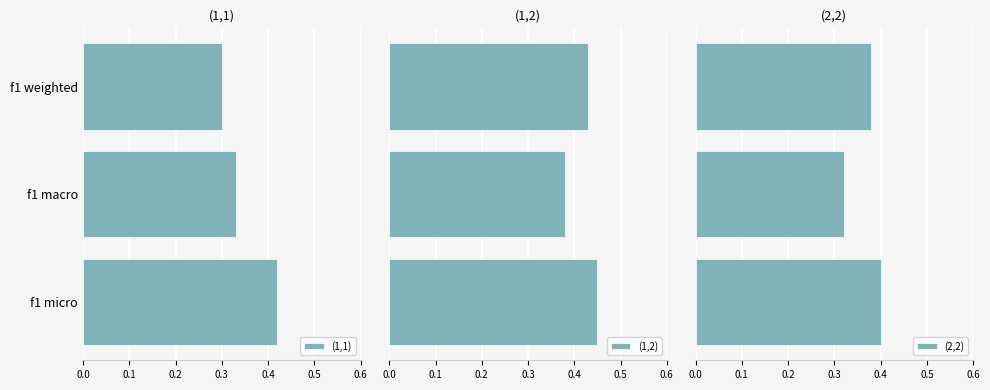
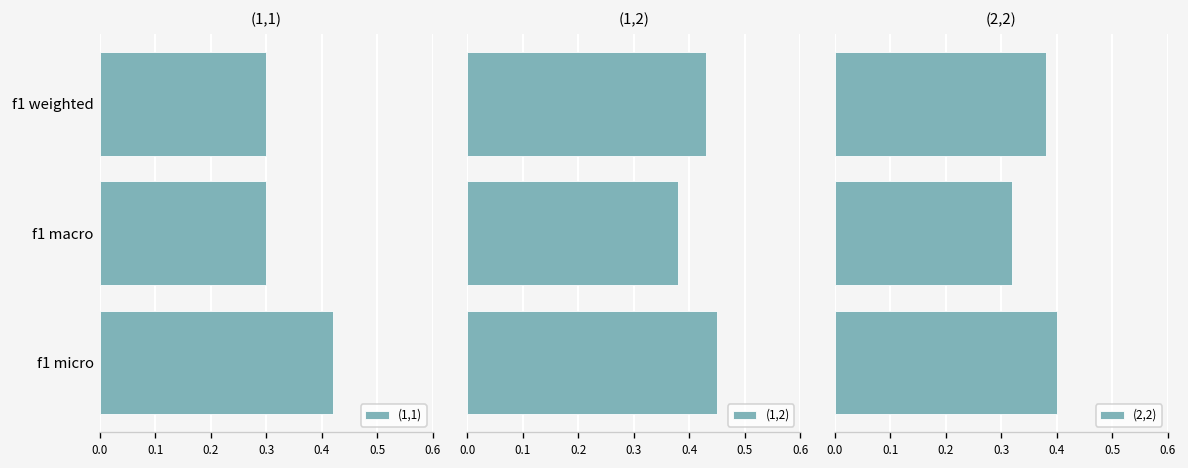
  {
    "(1,1)": {
      "f1 weighted": 0.30,
-     "f1 macro": 0.33,
+     "f1 macro": 0.30,
      "f1 micro": 0.42
    }
  }
